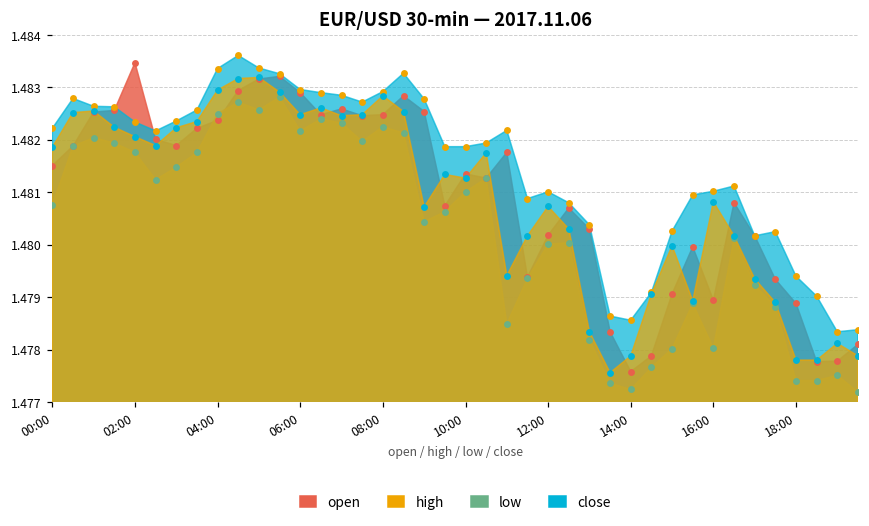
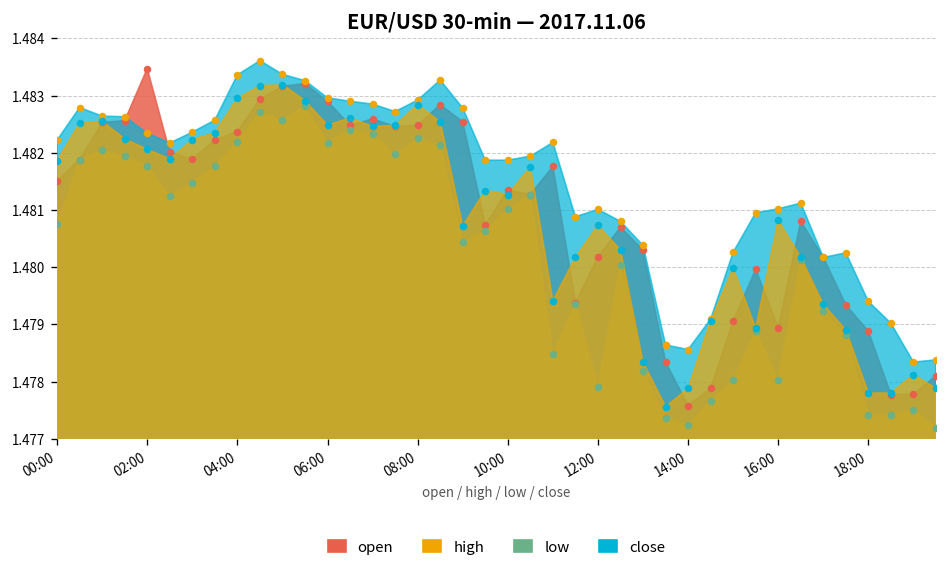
  {
    "open": {
      "00:00": 1.4815,
      "02:00": 1.4835,
      "04:00": 1.4824,
      "06:00": 1.4829,
      "08:00": 1.4825,
      "10:00": 1.4814,
      "12:00": 1.4802,
      "14:00": 1.4776,
      "16:00": 1.4789,
      "18:00": 1.4789
    },
    "low": {
      "00:00": 1.4808,
      "02:00": 1.4818,
-     "04:00": 1.4825,
+     "04:00": 1.4822,
      "06:00": 1.4822,
      "08:00": 1.4823,
      "10:00": 1.4810,
-     "12:00": 1.4800,
+     "12:00": 1.4779,
      "14:00": 1.4772,
      "16:00": 1.4780,
      "18:00": 1.4774
    }
  }
